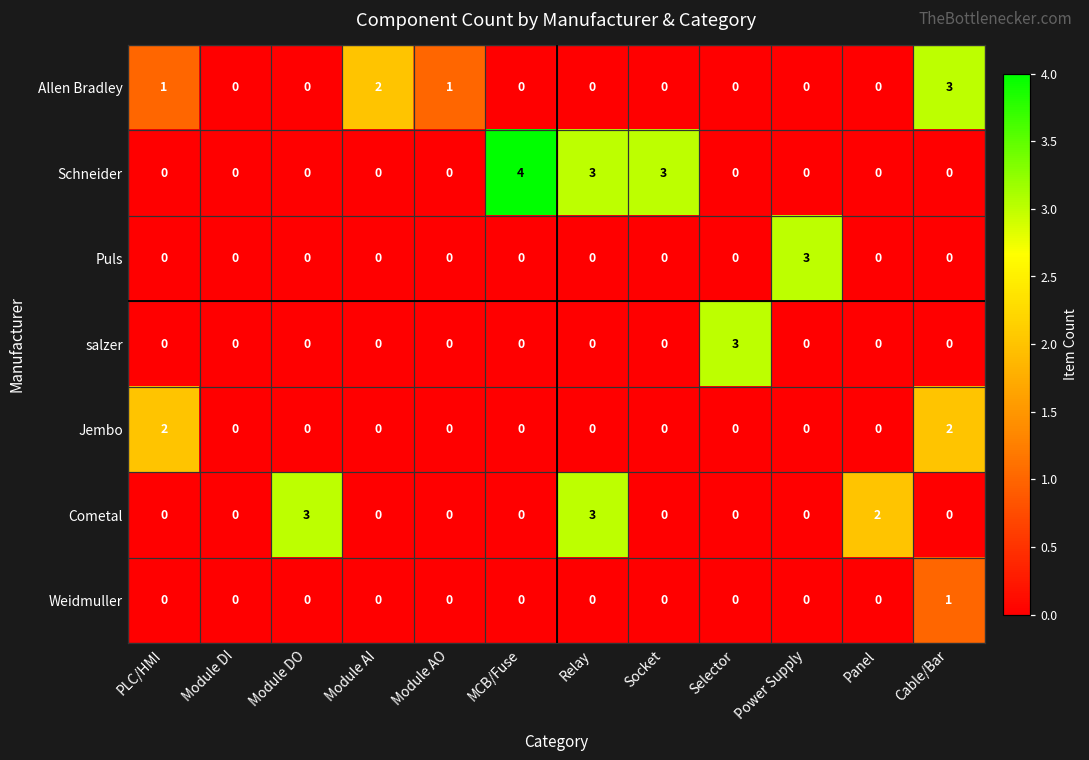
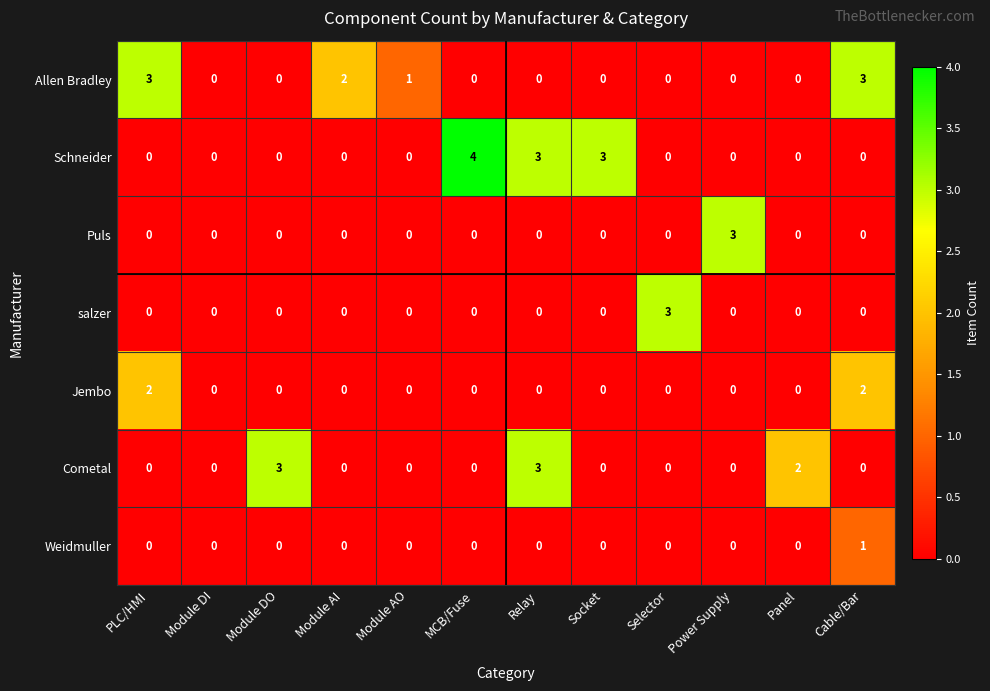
  {
    "Allen Bradley": {
-     "PLC/HMI": 1,
+     "PLC/HMI": 3,
      "Module DI": 0,
      "Module DO": 0,
      "Module AI": 2,
      "Module AO": 1,
      "MCB/Fuse": 0,
      "Relay": 0,
      "Socket": 0,
      "Selector": 0,
      "Power Supply": 0,
      "Panel": 0,
      "Cable/Bar": 3
    },
    "Schneider": {
      "PLC/HMI": 0,
      "Module DI": 0,
      "Module DO": 0,
      "Module AI": 0,
      "Module AO": 0,
      "MCB/Fuse": 4,
      "Relay": 3,
      "Socket": 3,
      "Selector": 0,
      "Power Supply": 0,
      "Panel": 0,
      "Cable/Bar": 0
    },
    "Puls": {
      "PLC/HMI": 0,
      "Module DI": 0,
      "Module DO": 0,
      "Module AI": 0,
      "Module AO": 0,
      "MCB/Fuse": 0,
      "Relay": 0,
      "Socket": 0,
      "Selector": 0,
      "Power Supply": 3,
      "Panel": 0,
      "Cable/Bar": 0
    },
    "salzer": {
      "PLC/HMI": 0,
      "Module DI": 0,
      "Module DO": 0,
      "Module AI": 0,
      "Module AO": 0,
      "MCB/Fuse": 0,
      "Relay": 0,
      "Socket": 0,
      "Selector": 3,
      "Power Supply": 0,
      "Panel": 0,
      "Cable/Bar": 0
    },
    "Jembo": {
      "PLC/HMI": 2,
      "Module DI": 0,
      "Module DO": 0,
      "Module AI": 0,
      "Module AO": 0,
      "MCB/Fuse": 0,
      "Relay": 0,
      "Socket": 0,
      "Selector": 0,
      "Power Supply": 0,
      "Panel": 0,
      "Cable/Bar": 2
    },
    "Cometal": {
      "PLC/HMI": 0,
      "Module DI": 0,
      "Module DO": 3,
      "Module AI": 0,
      "Module AO": 0,
      "MCB/Fuse": 0,
      "Relay": 3,
      "Socket": 0,
      "Selector": 0,
      "Power Supply": 0,
      "Panel": 2,
      "Cable/Bar": 0
    },
    "Weidmuller": {
      "PLC/HMI": 0,
      "Module DI": 0,
      "Module DO": 0,
      "Module AI": 0,
      "Module AO": 0,
      "MCB/Fuse": 0,
      "Relay": 0,
      "Socket": 0,
      "Selector": 0,
      "Power Supply": 0,
      "Panel": 0,
      "Cable/Bar": 1
    }
  }
